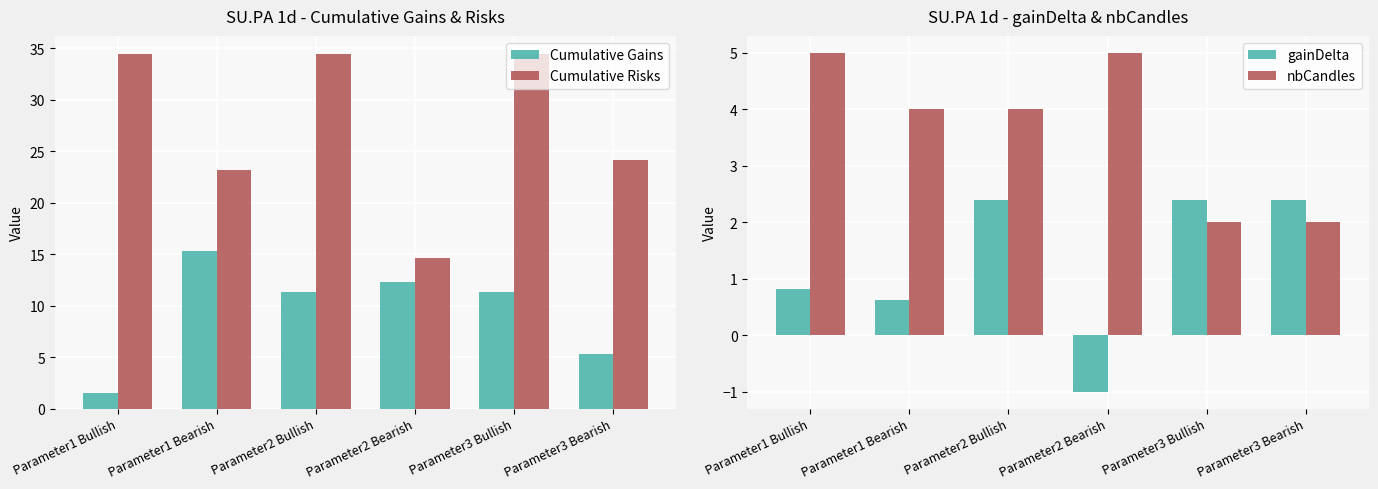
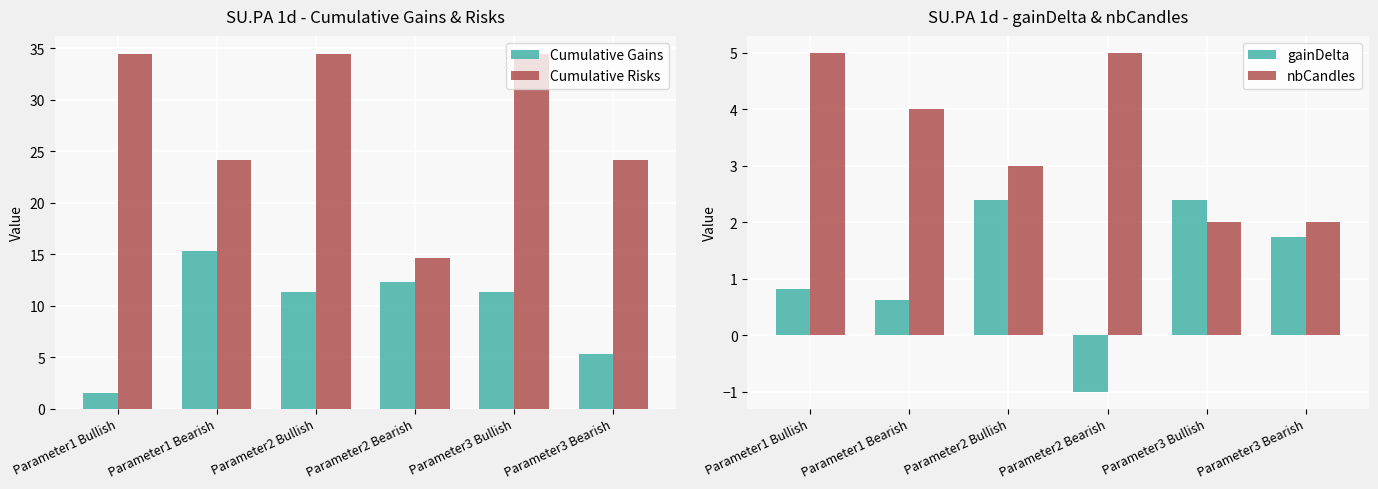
  {
    "SU.PA 1d - Cumulative Gains & Risks": {
      "Cumulative Gains": {
        "Parameter1 Bullish": 1.5,
        "Parameter1 Bearish": 15.4,
        "Parameter2 Bullish": 11.3,
        "Parameter2 Bearish": 12.3,
        "Parameter3 Bullish": 11.3,
        "Parameter3 Bearish": 5.3
      },
      "Cumulative Risks": {
        "Parameter1 Bullish": 34.5,
-       "Parameter1 Bearish": 23.2,
+       "Parameter1 Bearish": 24.1,
        "Parameter2 Bullish": 34.5,
        "Parameter2 Bearish": 14.6,
        "Parameter3 Bearish": 24.1
      }
    },
    "SU.PA 1d - gainDelta & nbCandles": {
      "gainDelta": {
        "Parameter1 Bullish": 0.8,
        "Parameter1 Bearish": 0.6,
        "Parameter2 Bullish": 2.4,
        "Parameter2 Bearish": -1.0,
        "Parameter3 Bullish": 2.4,
-       "Parameter3 Bearish": 2.4
+       "Parameter3 Bearish": 1.7
      },
      "nbCandles": {
        "Parameter1 Bullish": 5,
        "Parameter1 Bearish": 4,
-       "Parameter2 Bullish": 4,
+       "Parameter2 Bullish": 3,
        "Parameter2 Bearish": 5,
        "Parameter3 Bullish": 2,
        "Parameter3 Bearish": 2
      }
    }
  }
